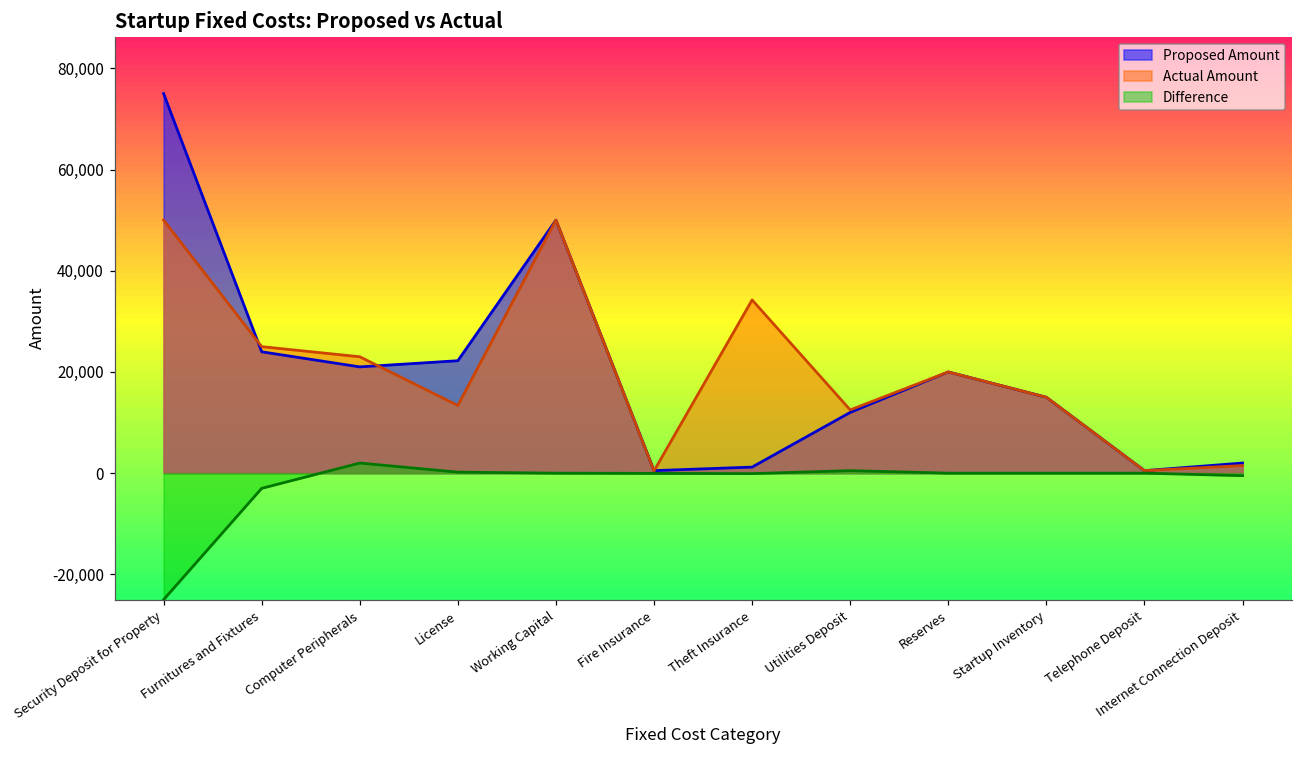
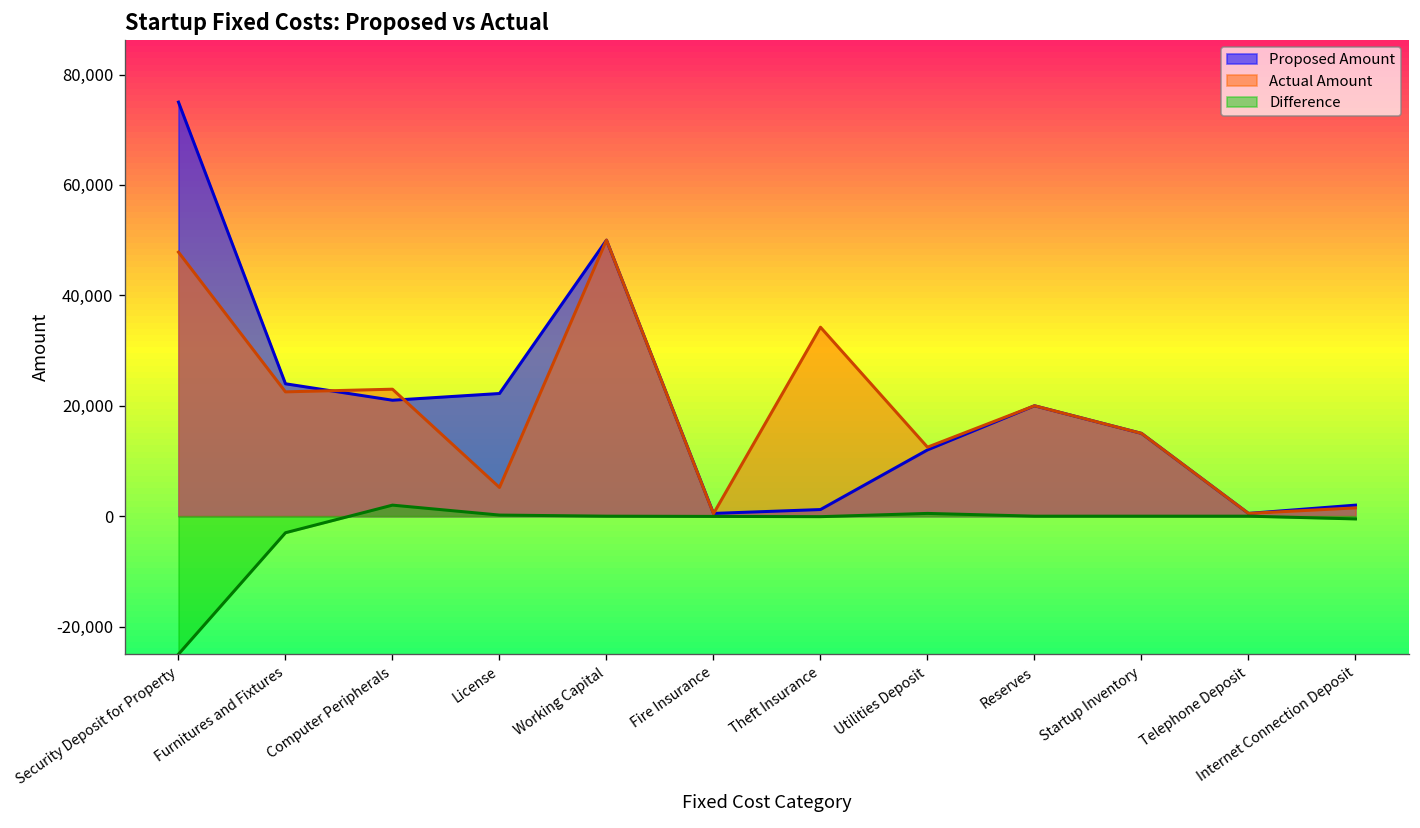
  {
    "Proposed Amount": {
      "Security Deposit for Property": "75,000",
      "Furnitures and Fixtures": "24,000",
      "Computer Peripherals": "21,000",
      "License": "22,000",
      "Theft Insurance": "1,000"
    },
    "Actual Amount": {
-     "Security Deposit for Property": "50,000",
-     "Furnitures and Fixtures": "25,000",
+     "Security Deposit for Property": "48,000",
+     "Furnitures and Fixtures": "23,000",
      "Computer Peripherals": "23,000",
-     "License": "13,000",
+     "License": "5,000",
      "Theft Insurance": "34,000"
    }
  }
